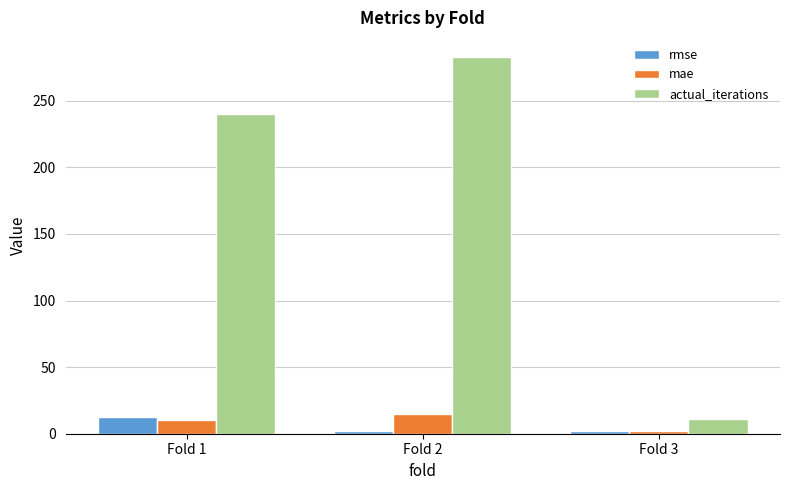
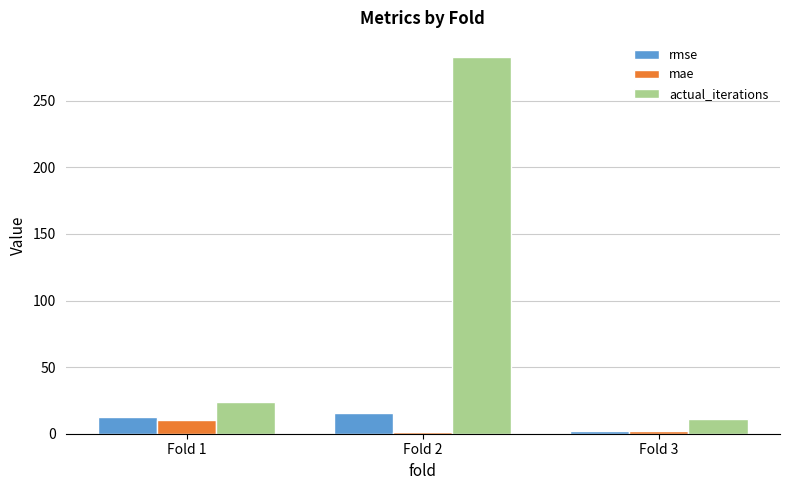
  {
    "rmse": {
      "Fold 1": 13,
-     "Fold 2": 2,
+     "Fold 2": 15,
      "Fold 3": 2
    },
    "mae": {
      "Fold 1": 10,
-     "Fold 2": 15
+     "Fold 2": 1
    },
    "actual_iterations": {
-     "Fold 1": 240,
+     "Fold 1": 24,
      "Fold 2": 283,
      "Fold 3": 11
    }
  }
